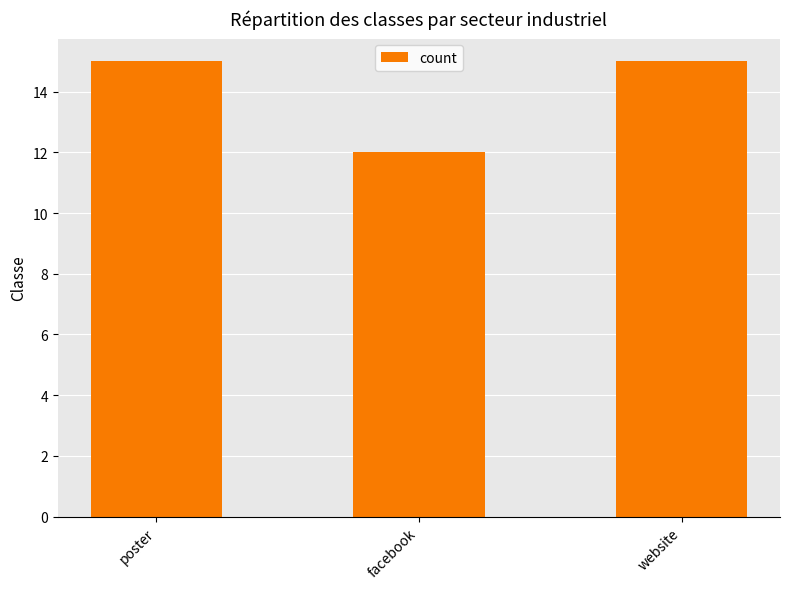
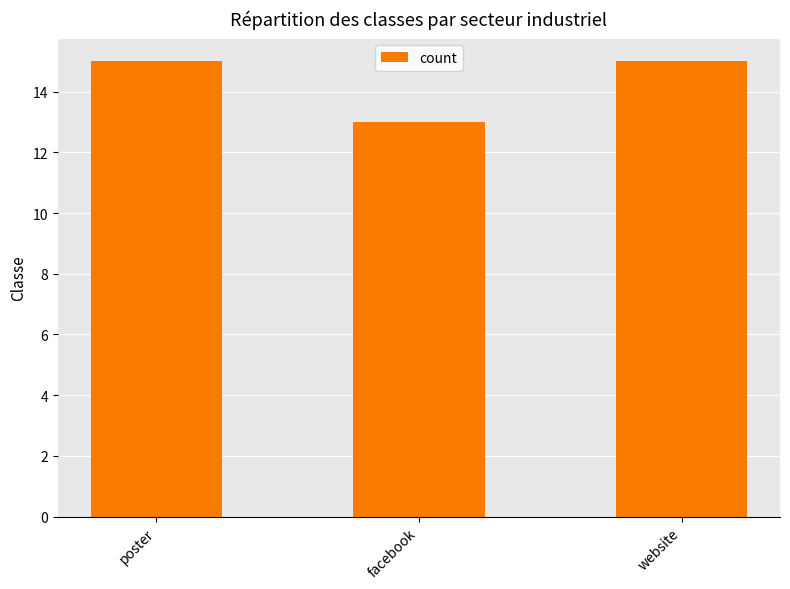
  {
    "poster": 15,
-   "facebook": 12,
+   "facebook": 13,
    "website": 15
  }
